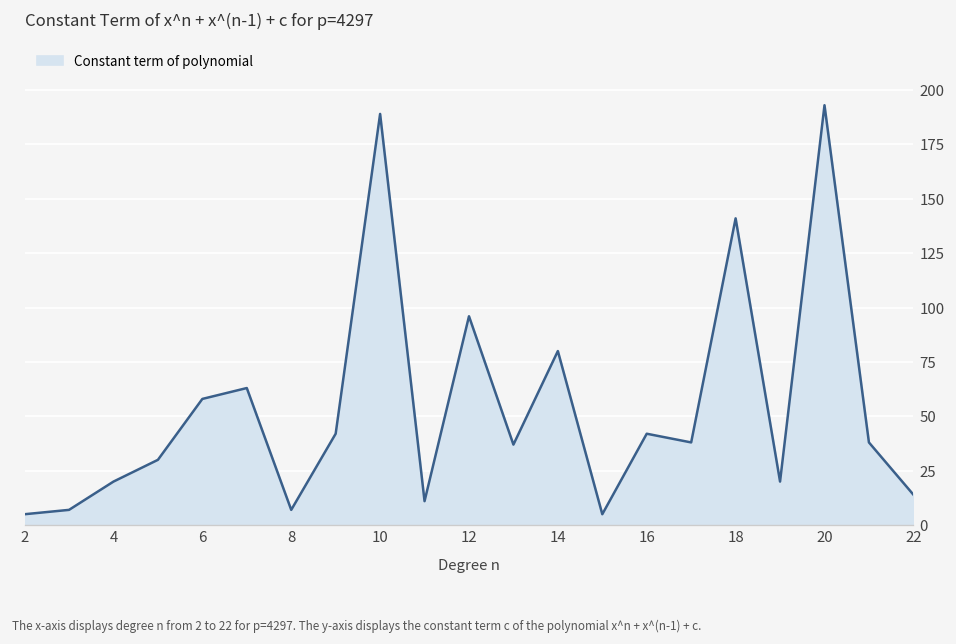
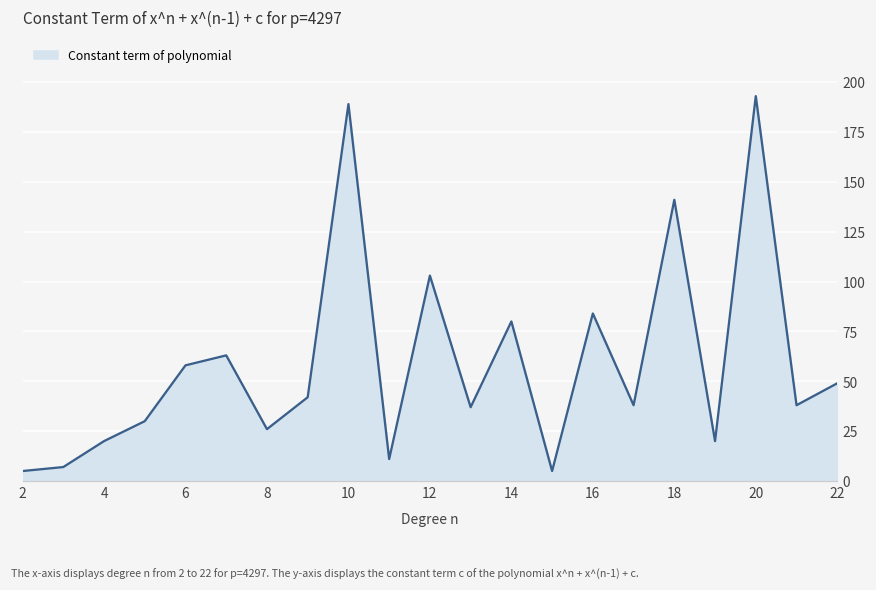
  {
    "2": 5,
    "4": 20,
    "6": 58,
-   "8": 7,
+   "8": 26,
    "10": 189,
-   "12": 96,
+   "12": 103,
    "14": 80,
-   "16": 42,
+   "16": 84,
    "18": 141,
    "20": 193,
-   "22": 14
+   "22": 49
  }
